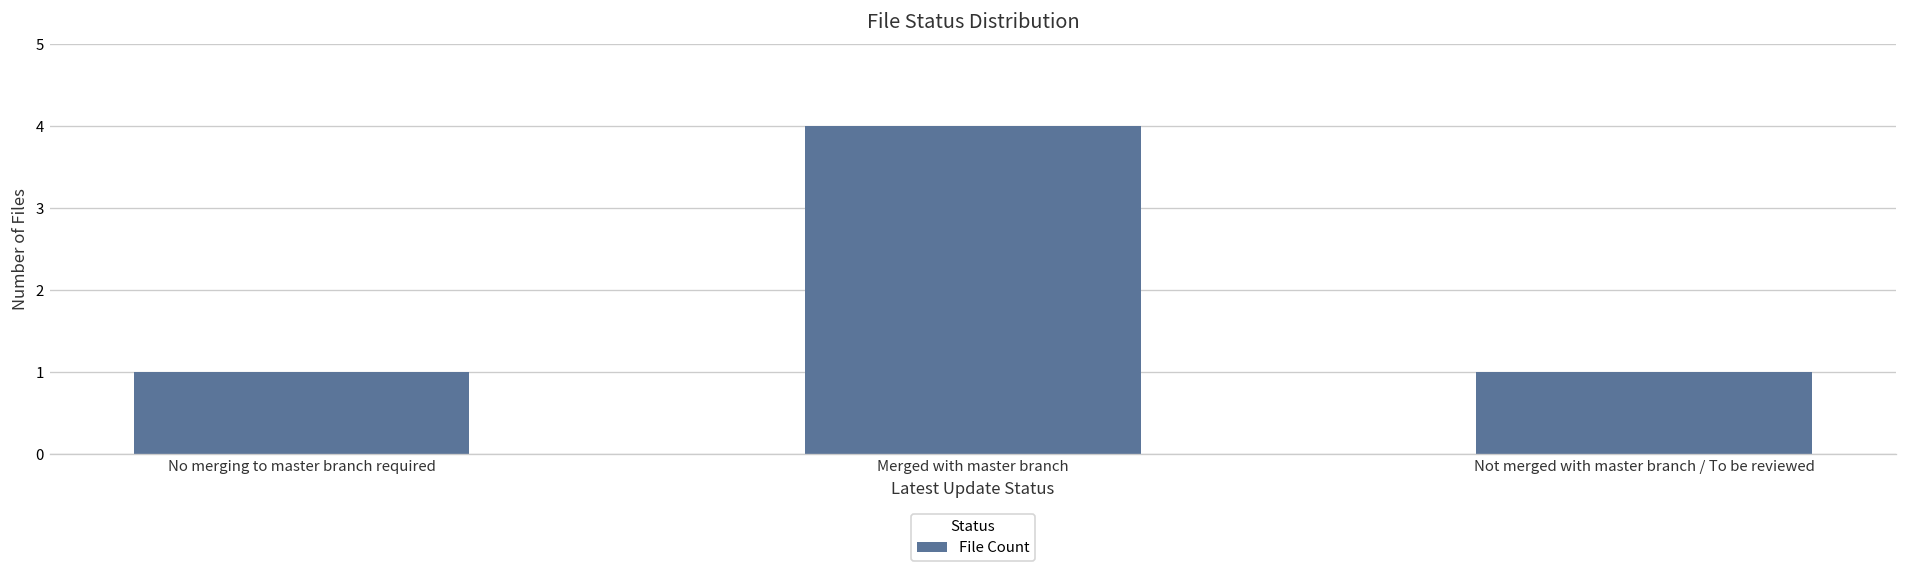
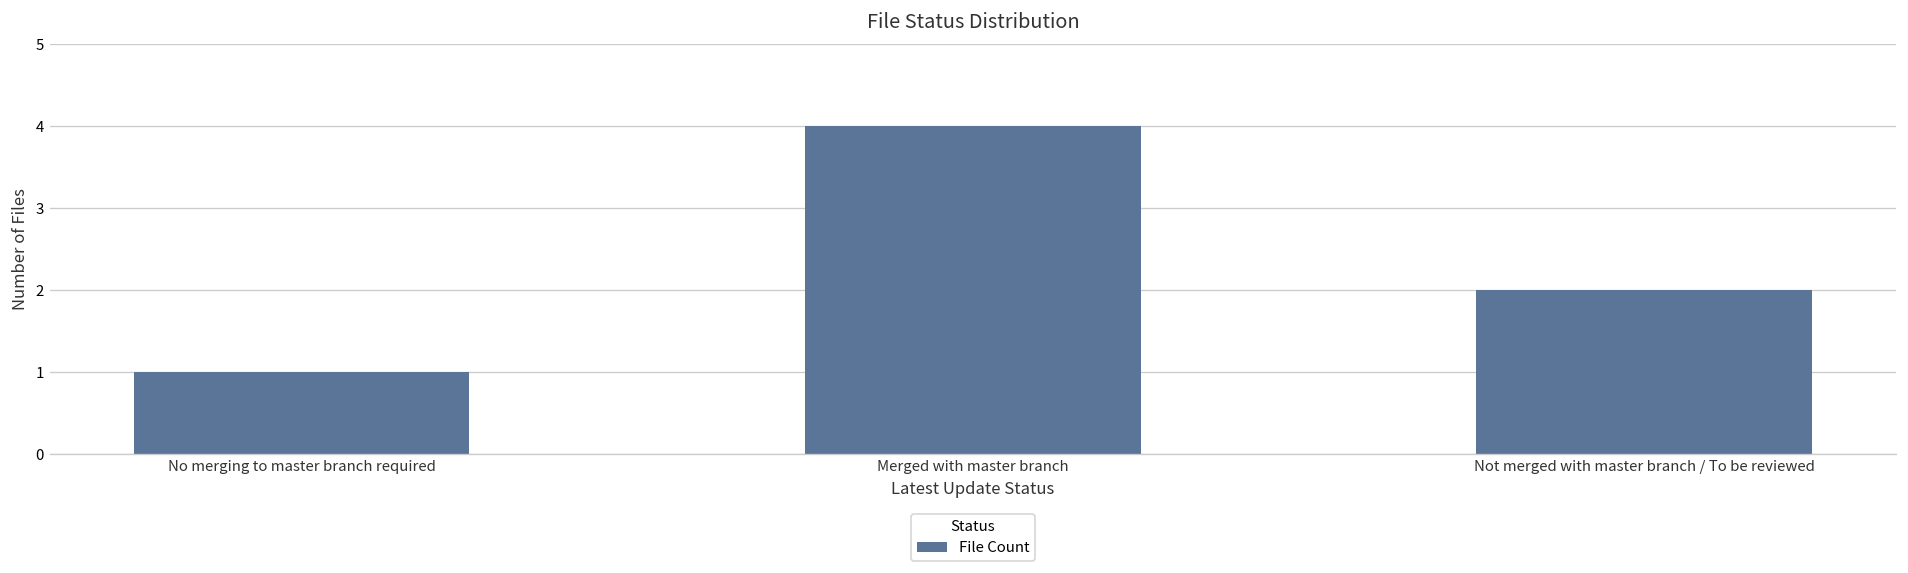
  {
    "No merging to master branch required": 1,
    "Merged with master branch": 4,
-   "Not merged with master branch / To be reviewed": 1
+   "Not merged with master branch / To be reviewed": 2
  }
